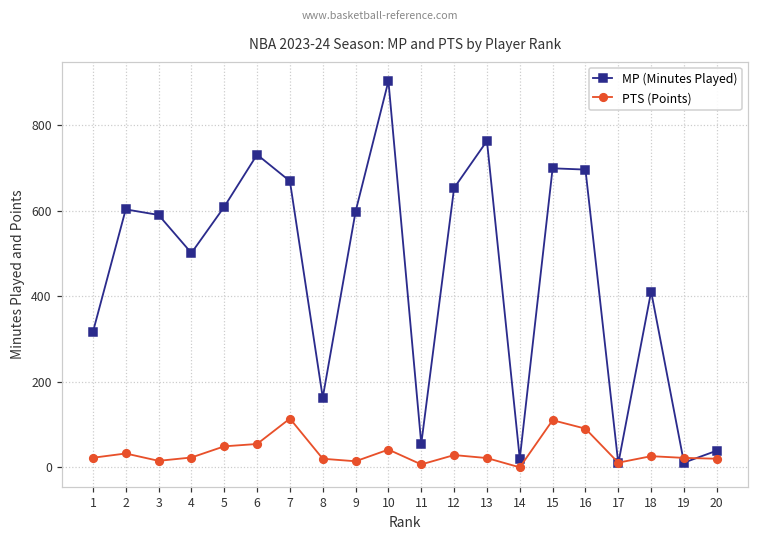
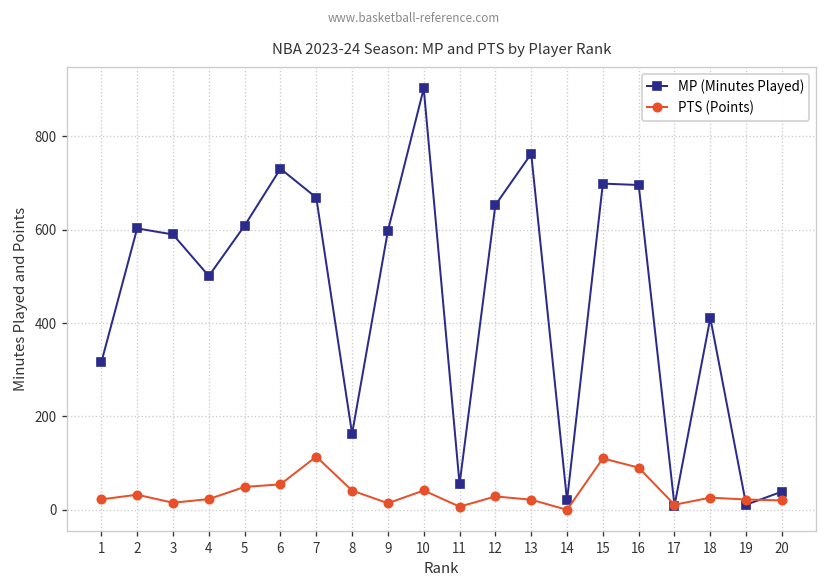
  {
    "MP (Minutes Played)": {
      "1": 320,
      "2": 600,
      "3": 590,
      "4": 500,
      "5": 610,
      "6": 730,
      "7": 670,
      "8": 160,
      "9": 600,
      "10": 900,
      "11": 60,
      "12": 650,
      "13": 760,
      "14": 20,
      "15": 700,
      "16": 700,
      "18": 410,
      "19": 10,
      "20": 40
    },
    "PTS (Points)": {
      "1": 20,
      "2": 30,
      "3": 20,
      "4": 20,
      "5": 50,
      "6": 50,
      "7": 110,
-     "8": 20,
+     "8": 40,
      "9": 10,
      "10": 40,
      "11": 10,
      "12": 30,
      "13": 20,
      "14": 0,
      "15": 110,
      "16": 90,
      "18": 30,
      "19": 20,
      "20": 20
    }
  }
